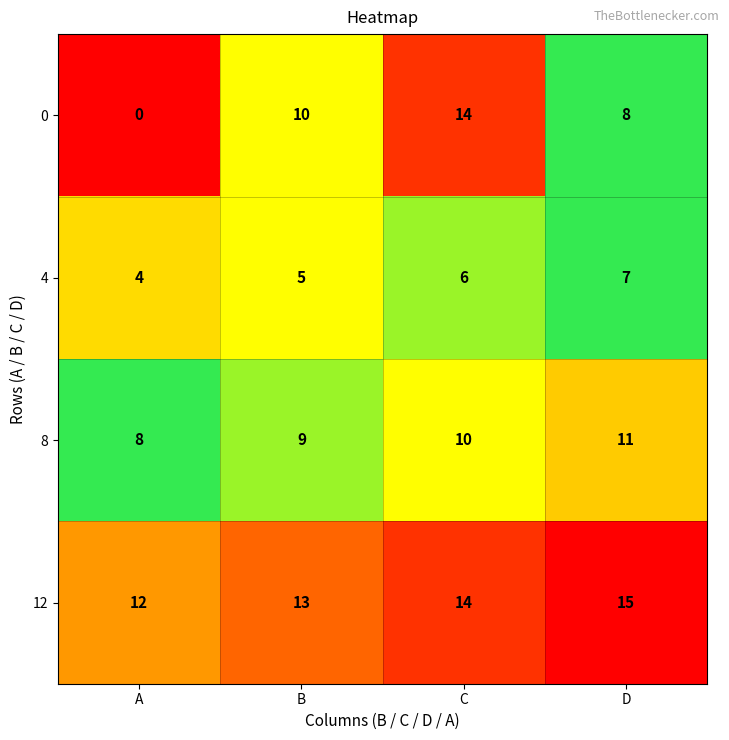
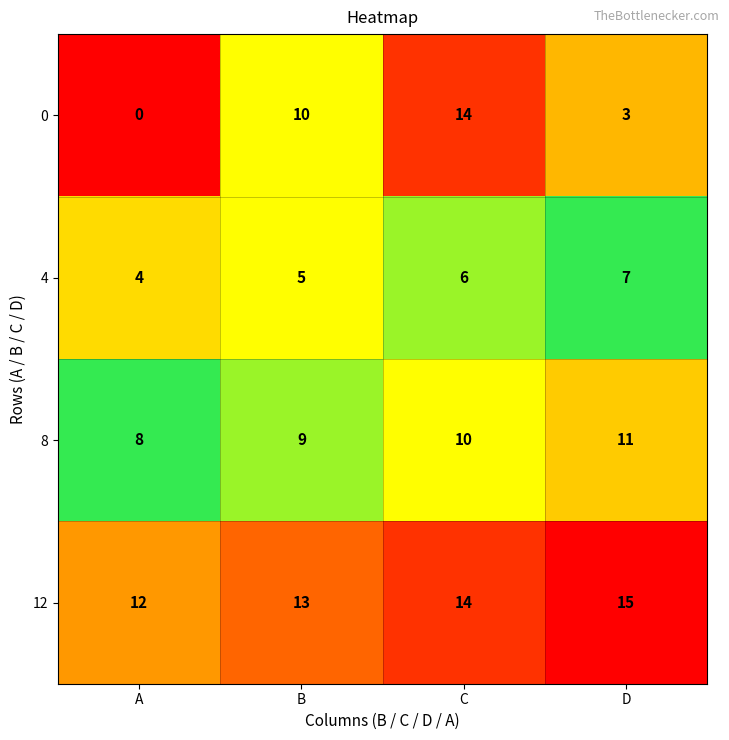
  {
    "0": {
      "A": 0,
      "B": 10,
      "C": 14,
-     "D": 8
+     "D": 3
    },
    "4": {
      "A": 4,
      "B": 5,
      "C": 6,
      "D": 7
    },
    "8": {
      "A": 8,
      "B": 9,
      "C": 10,
      "D": 11
    },
    "12": {
      "A": 12,
      "B": 13,
      "C": 14,
      "D": 15
    }
  }
